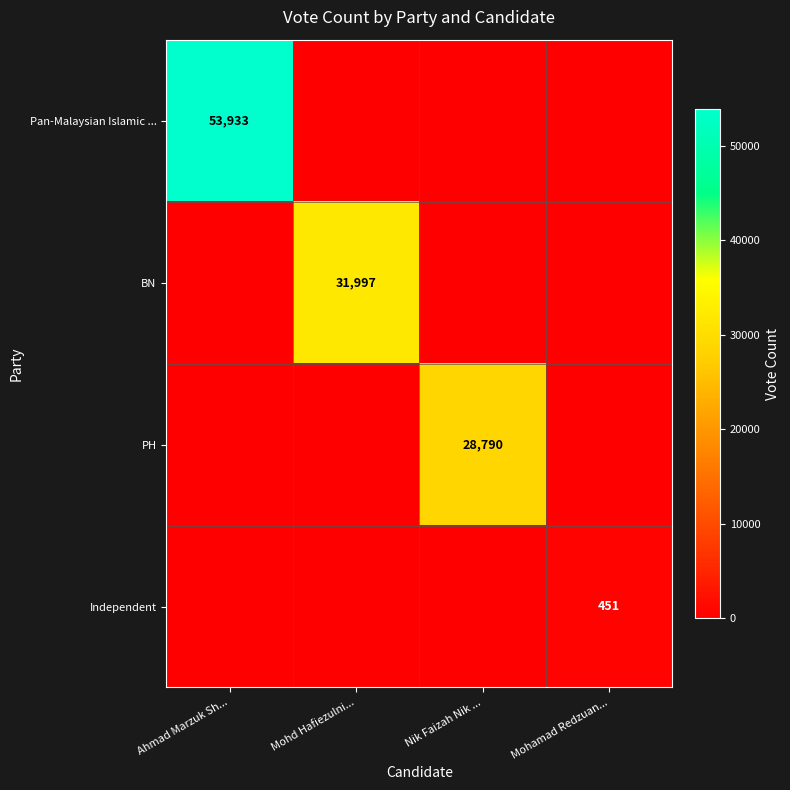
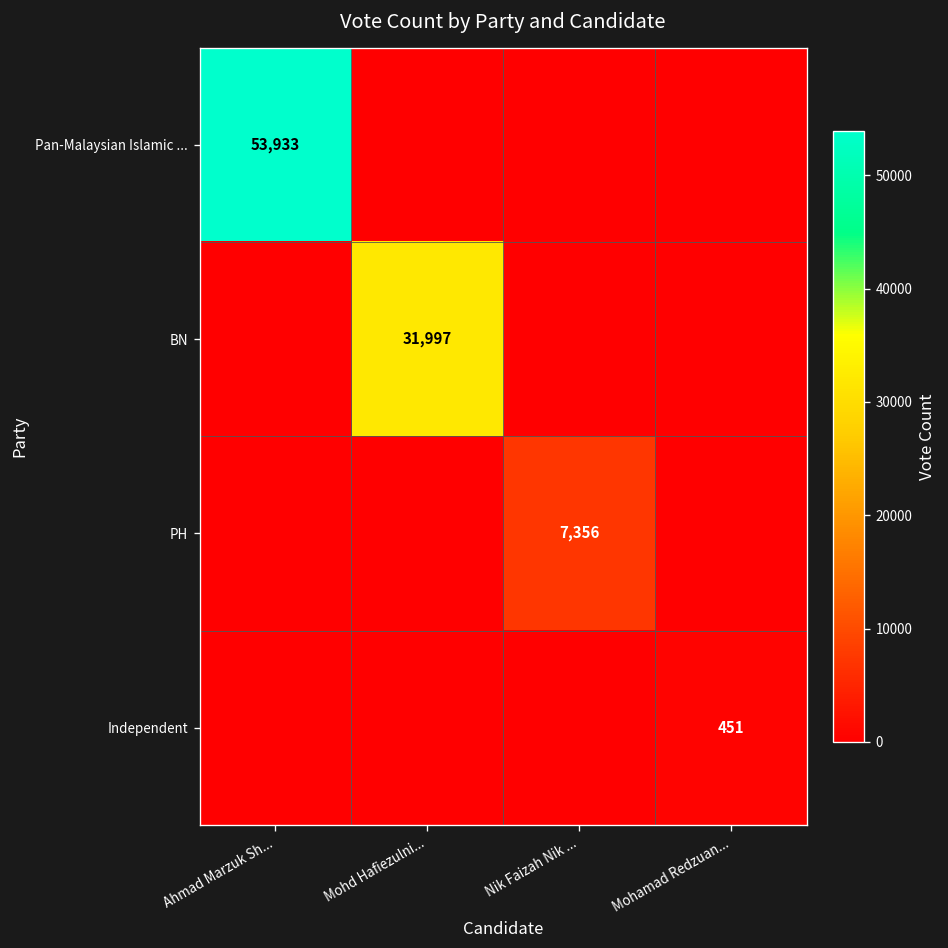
  {
    "Pan-Malaysian Islamic ...": {
      "Ahmad Marzuk Sh...": "53,933"
    },
    "BN": {
      "Mohd Hafiezulni...": "31,997"
    },
    "PH": {
-     "Nik Faizah Nik ...": "28,790"
+     "Nik Faizah Nik ...": "7,356"
    },
    "Independent": {
      "Mohamad Redzuan...": "451"
    }
  }
